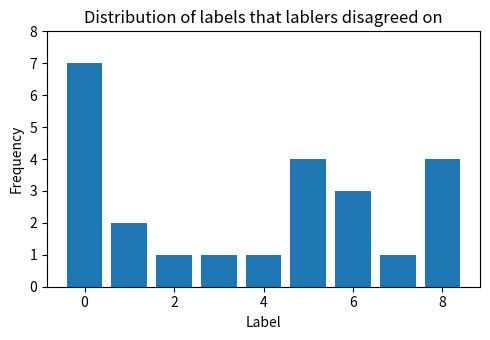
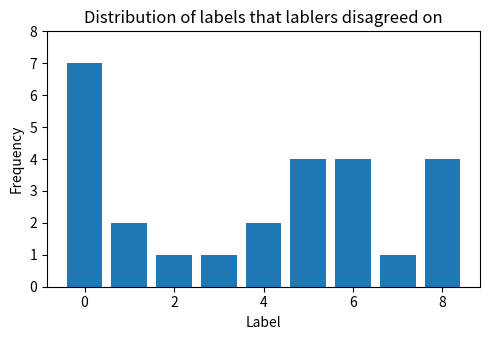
  {
    "0": 7,
    "2": 1,
-   "4": 1,
-   "6": 3,
+   "4": 2,
+   "6": 4,
    "8": 4
  }
